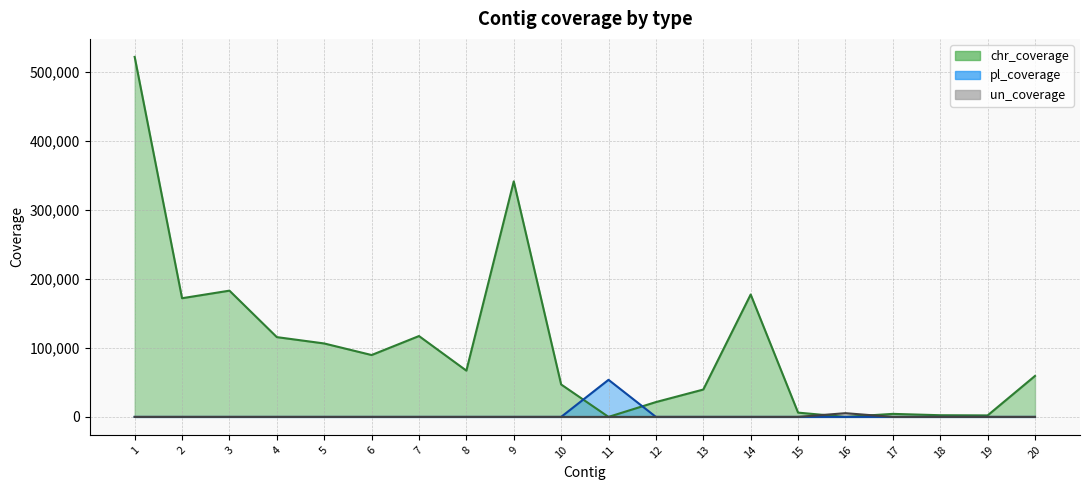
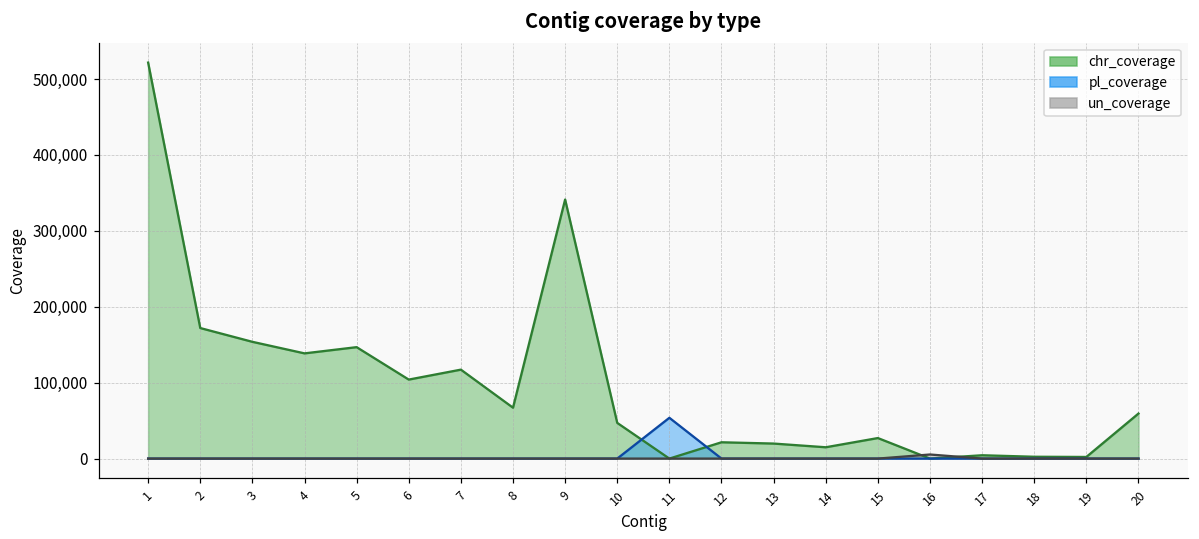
  {
    "chr_coverage": {
      "1": "520,000",
      "2": "170,000",
-     "3": "180,000",
-     "4": "120,000",
-     "5": "110,000",
-     "6": "90,000",
+     "3": "150,000",
+     "4": "140,000",
+     "5": "150,000",
+     "6": "100,000",
      "7": "120,000",
      "8": "70,000",
      "9": "340,000",
      "10": "50,000",
      "12": "20,000",
-     "13": "40,000",
-     "14": "180,000",
-     "15": "10,000",
+     "13": "20,000",
+     "14": "10,000",
+     "15": "30,000",
      "17": "0",
      "20": "60,000"
    },
    "pl_coverage": {
      "11": "50,000"
    },
    "un_coverage": {
      "16": "10,000"
    }
  }
